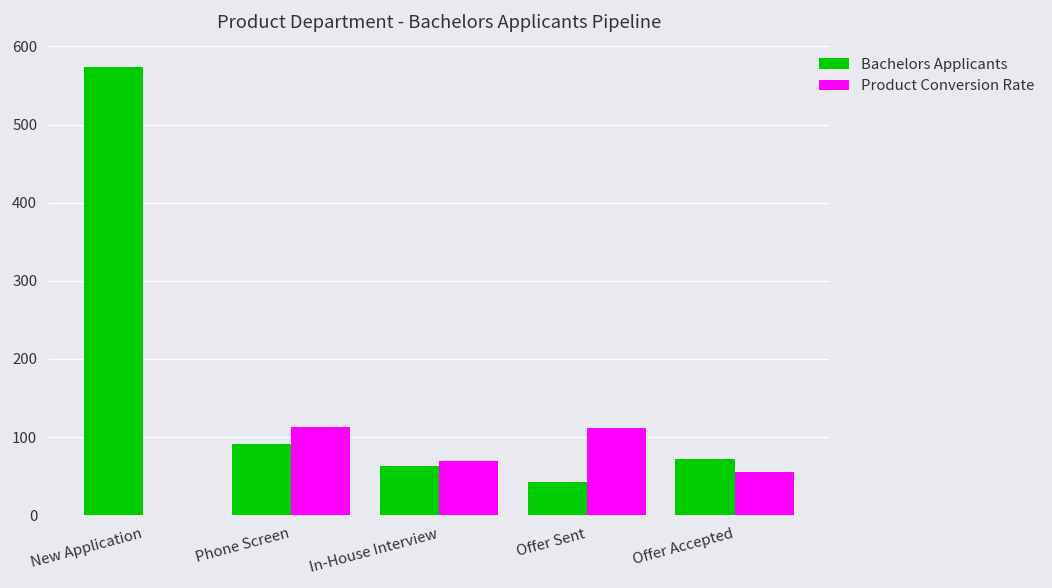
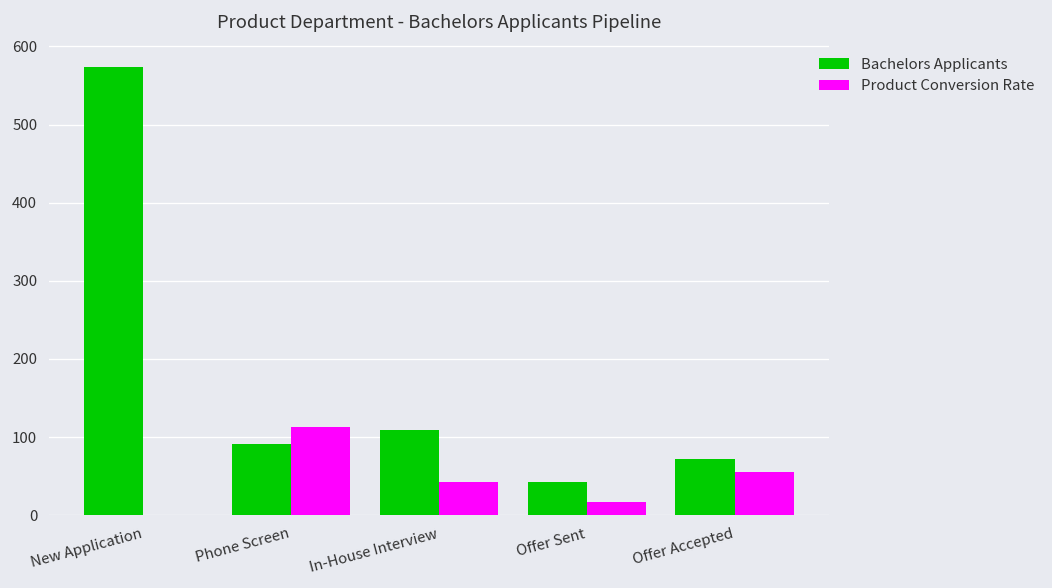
  {
    "Bachelors Applicants": {
      "New Application": 570,
      "Phone Screen": 90,
-     "In-House Interview": 60,
+     "In-House Interview": 110,
      "Offer Sent": 40,
      "Offer Accepted": 70
    },
    "Product Conversion Rate": {
      "New Application": 0,
      "Phone Screen": 110,
-     "In-House Interview": 70,
-     "Offer Sent": 110,
+     "In-House Interview": 40,
+     "Offer Sent": 20,
      "Offer Accepted": 60
    }
  }
